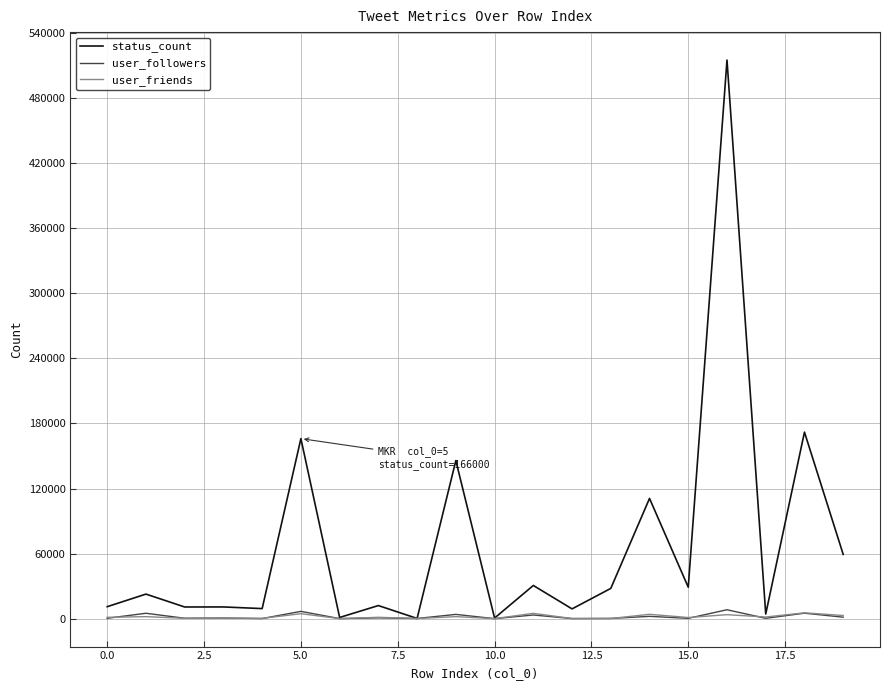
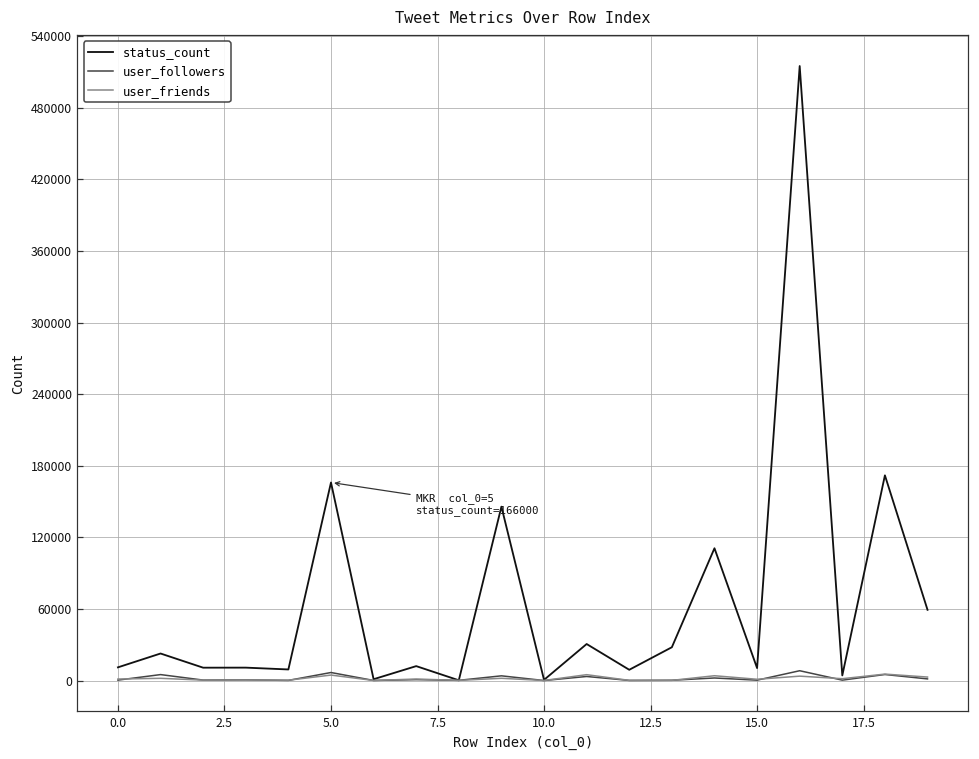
  {
    "status_count": {
      "0.0": 11000,
      "5.0": 166000,
-     "15.0": 29000
+     "15.0": 10000
    }
  }
